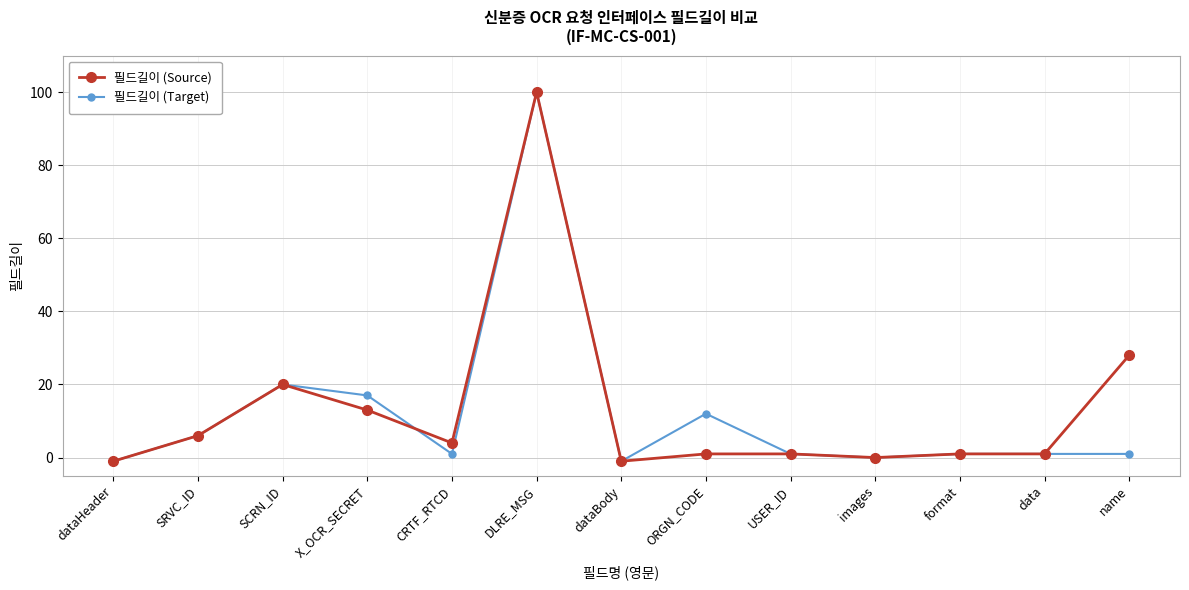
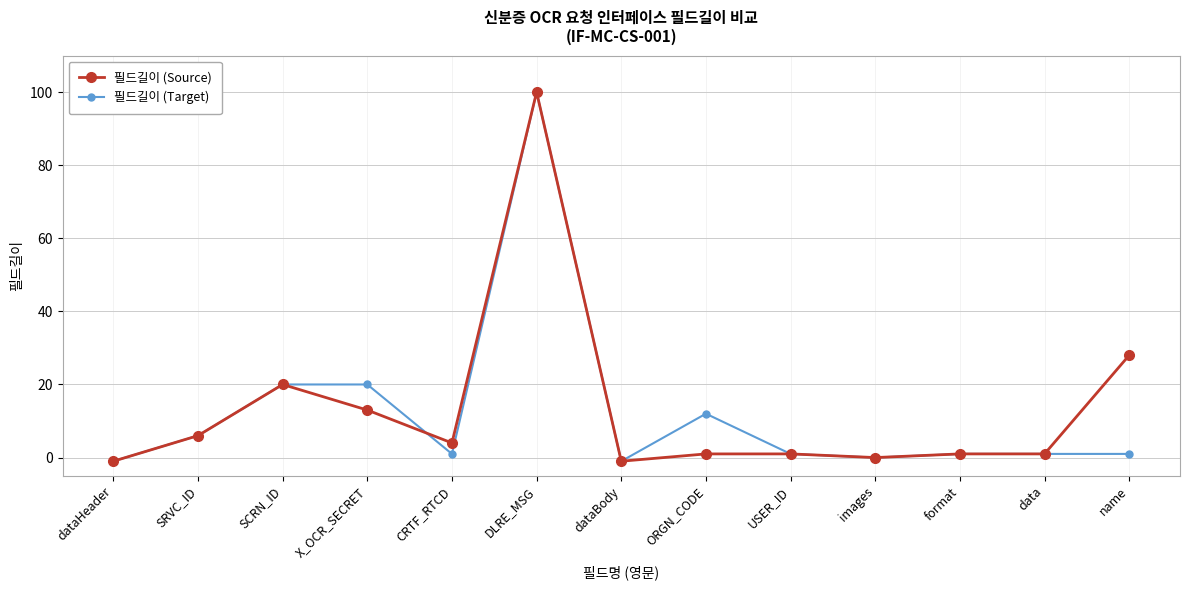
  {
    "필드길이 (Source)": {
      "X_OCR_SECRET": 13,
      "CRTF_RTCD": 4,
      "ORGN_CODE": 1,
      "name": 28
    },
    "필드길이 (Target)": {
-     "X_OCR_SECRET": 17,
+     "X_OCR_SECRET": 20,
      "CRTF_RTCD": 1,
      "ORGN_CODE": 12,
      "name": 1
    }
  }
